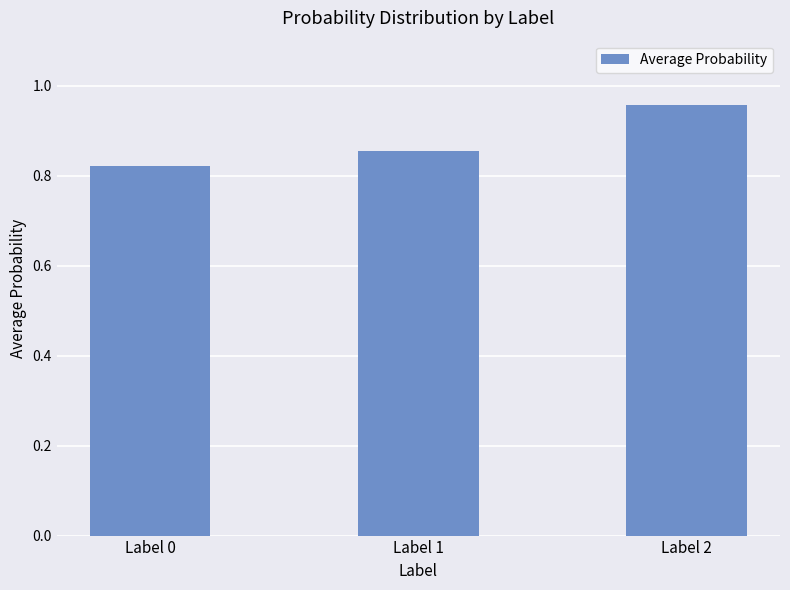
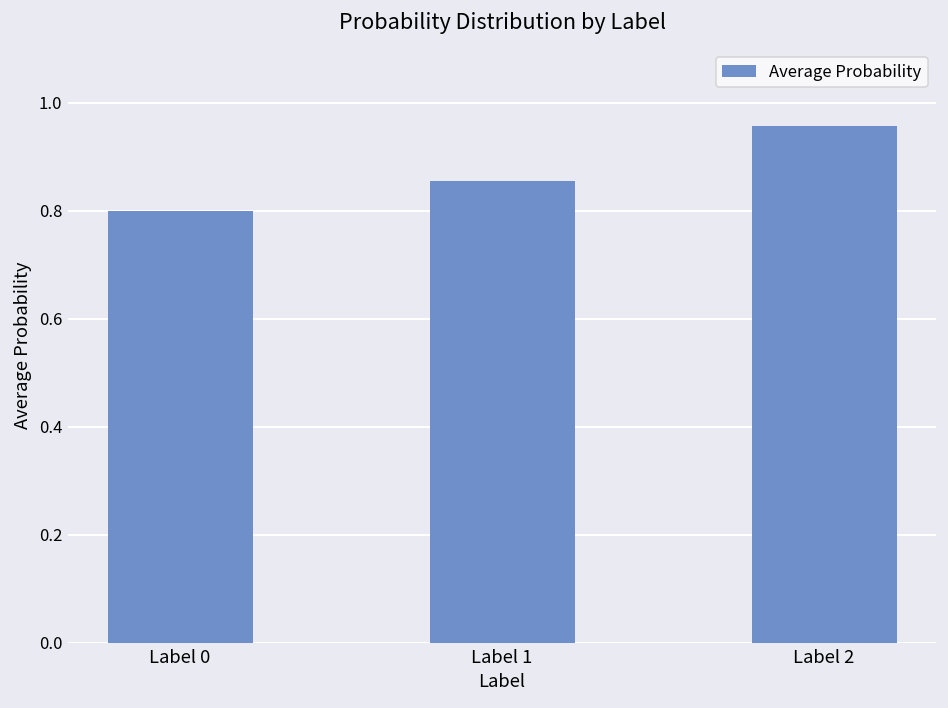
  {
-   "Label 0": 0.82,
+   "Label 0": 0.80,
    "Label 1": 0.85,
    "Label 2": 0.96
  }
